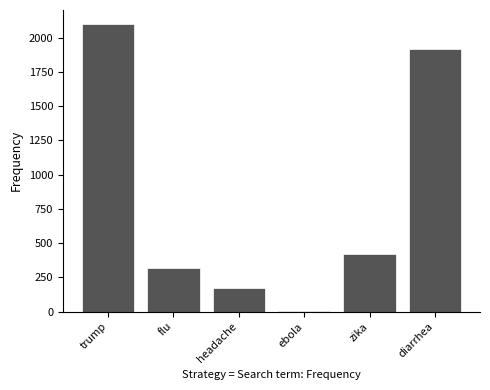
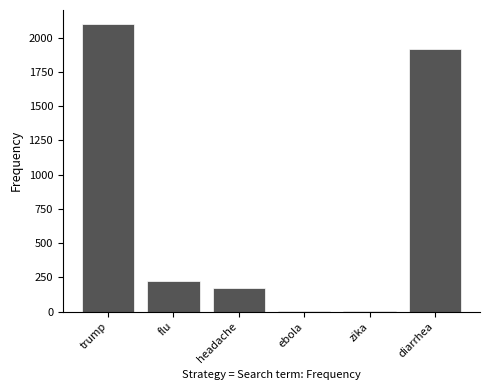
  {
    "trump": 2100,
-   "flu": 320,
+   "flu": 220,
    "headache": 170,
-   "zika": 420,
+   "zika": 0,
    "diarrhea": 1920
  }
